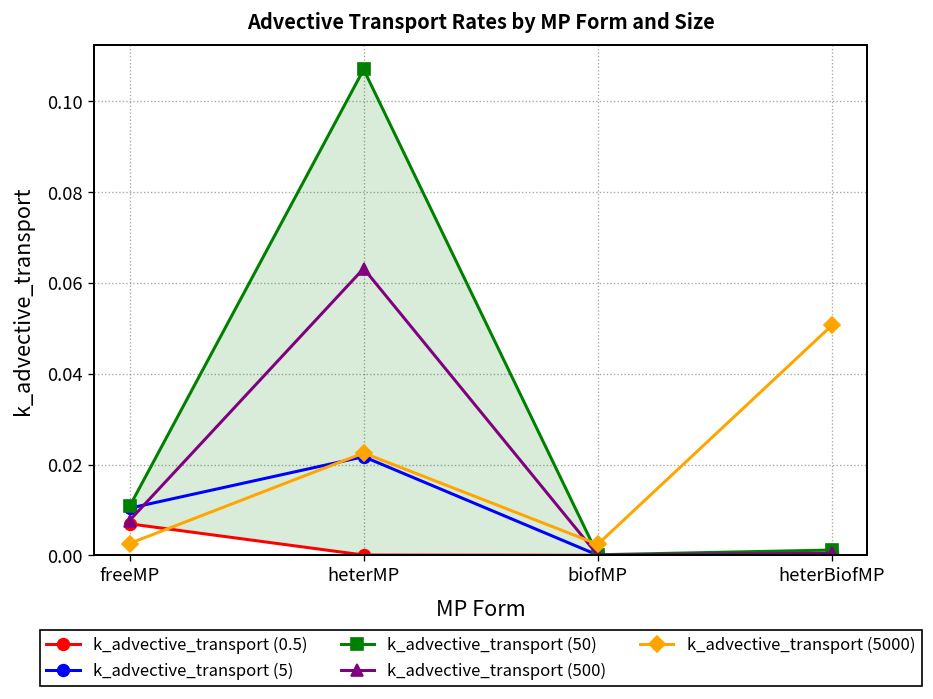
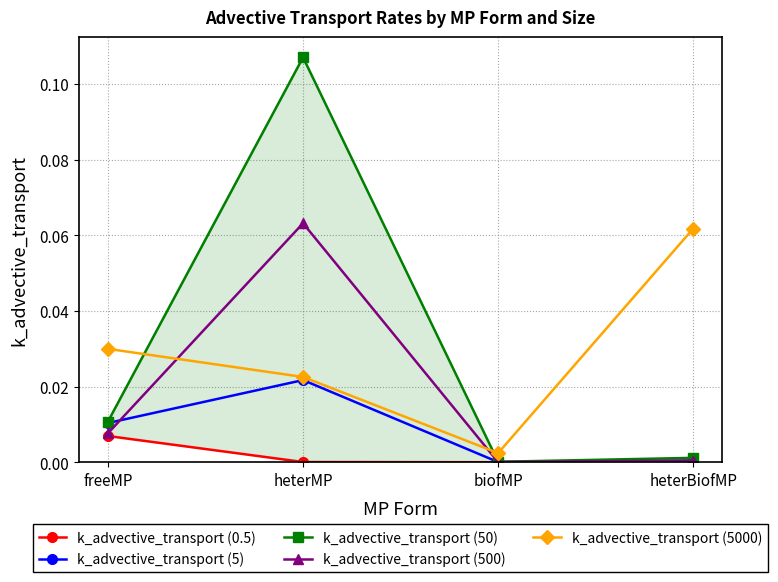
  {
    "k_advective_transport (0.5)": {
      "freeMP": 0.007,
      "heterMP": 0.000
    },
    "k_advective_transport (5)": {
      "heterMP": 0.022
    },
    "k_advective_transport (50)": {
      "heterMP": 0.107,
      "heterBiofMP": 0.001
    },
    "k_advective_transport (500)": {
      "freeMP": 0.008,
      "heterMP": 0.063
    },
    "k_advective_transport (5000)": {
-     "freeMP": 0.003,
+     "freeMP": 0.030,
      "heterMP": 0.023,
      "biofMP": 0.002,
-     "heterBiofMP": 0.051
+     "heterBiofMP": 0.062
    }
  }
